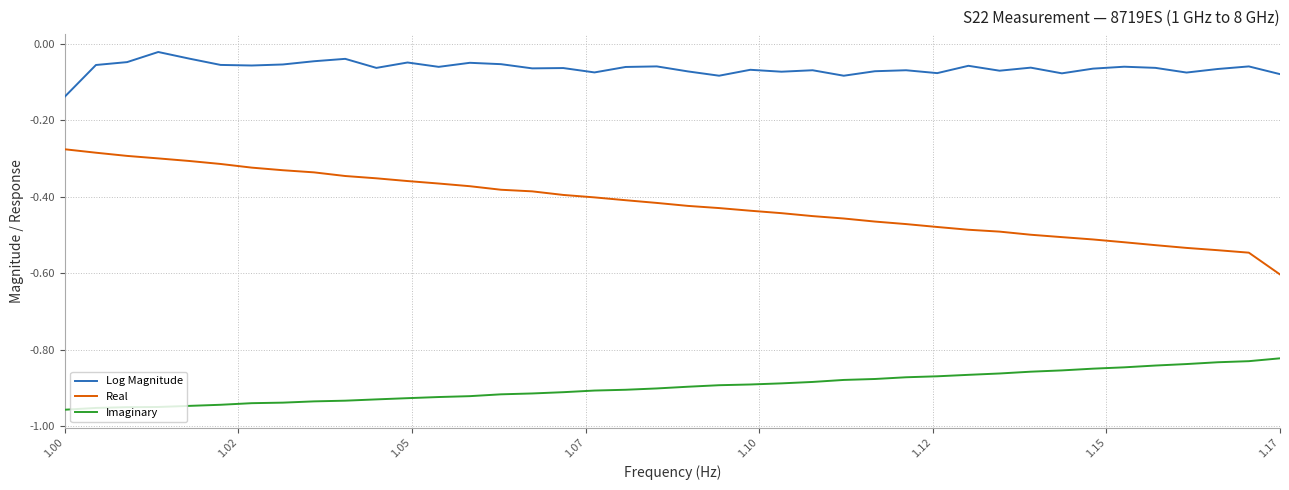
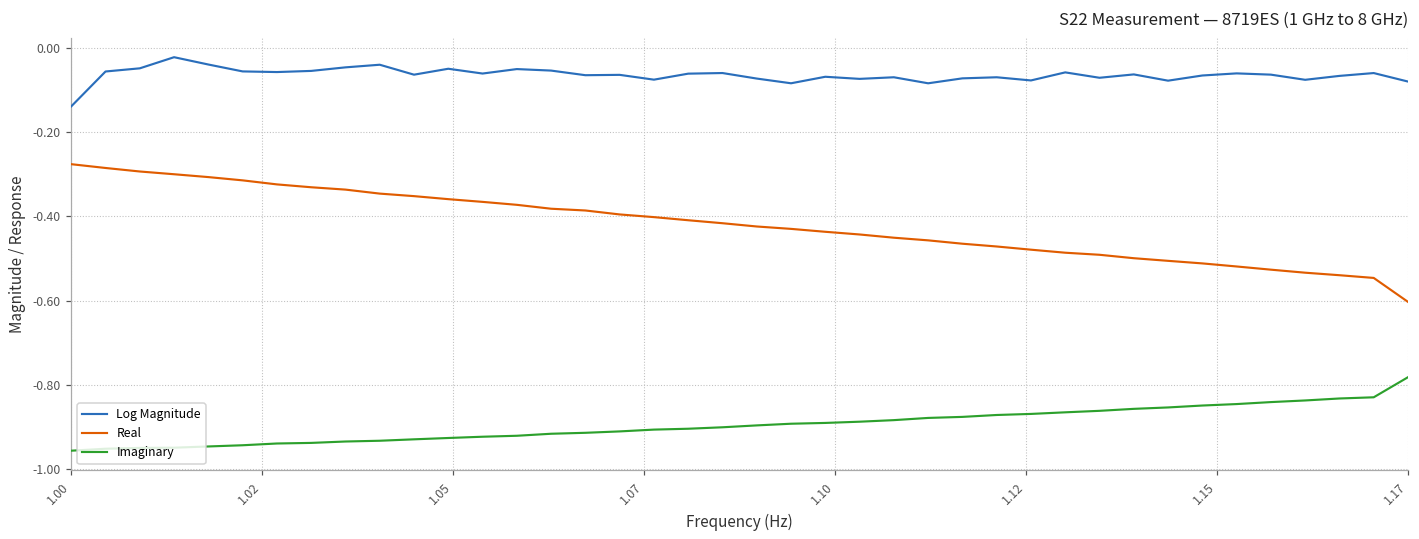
  {
    "Log Magnitude": {
      "1.00": -0.14,
      "1.17": -0.08
    },
    "Real": {
      "1.00": -0.28,
      "1.17": -0.60
    },
    "Imaginary": {
      "1.00": -0.96,
-     "1.17": -0.82
+     "1.17": -0.78
    }
  }
